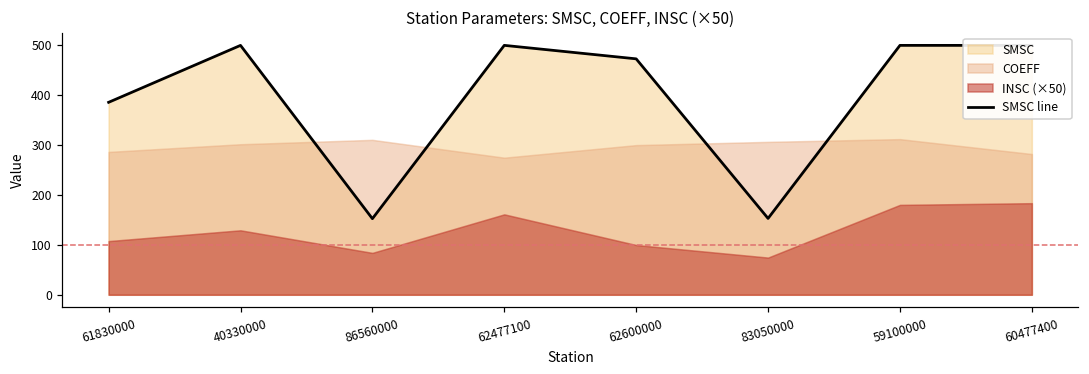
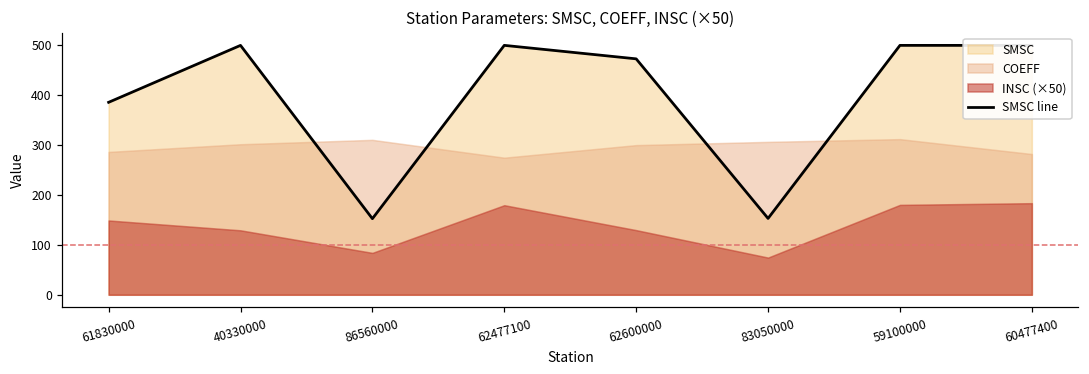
  {
    "INSC (×50)": {
-     "61830000": 110,
+     "61830000": 150,
      "40330000": 130,
      "86560000": 80,
-     "62477100": 160,
-     "62600000": 100,
+     "62477100": 180,
+     "62600000": 130,
      "83050000": 70,
      "59100000": 180,
      "60477400": 180
    }
  }
